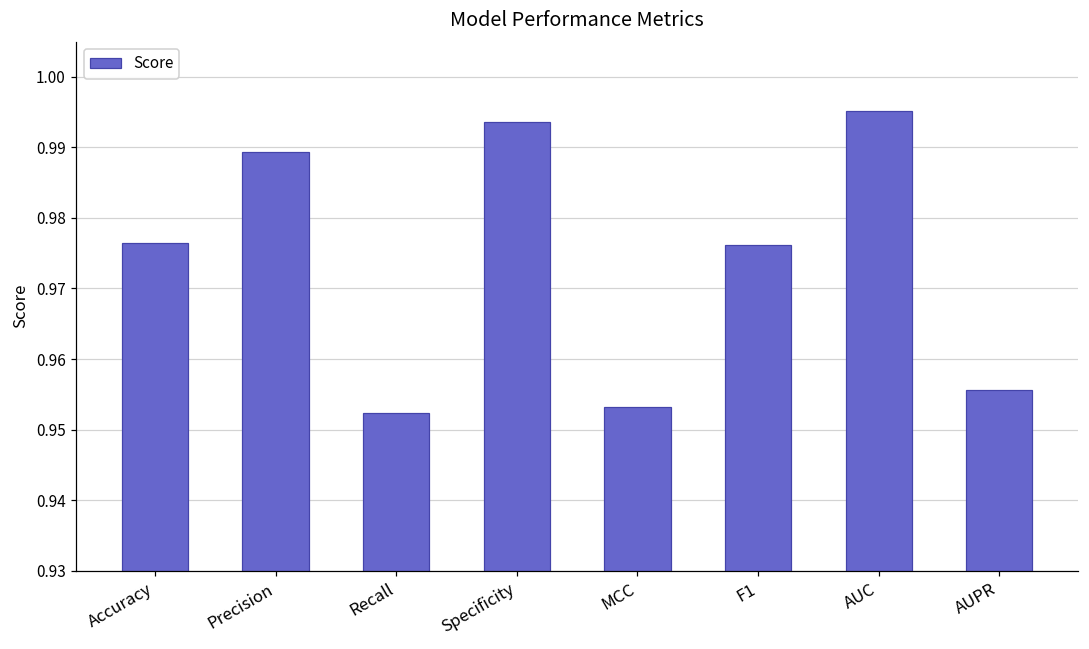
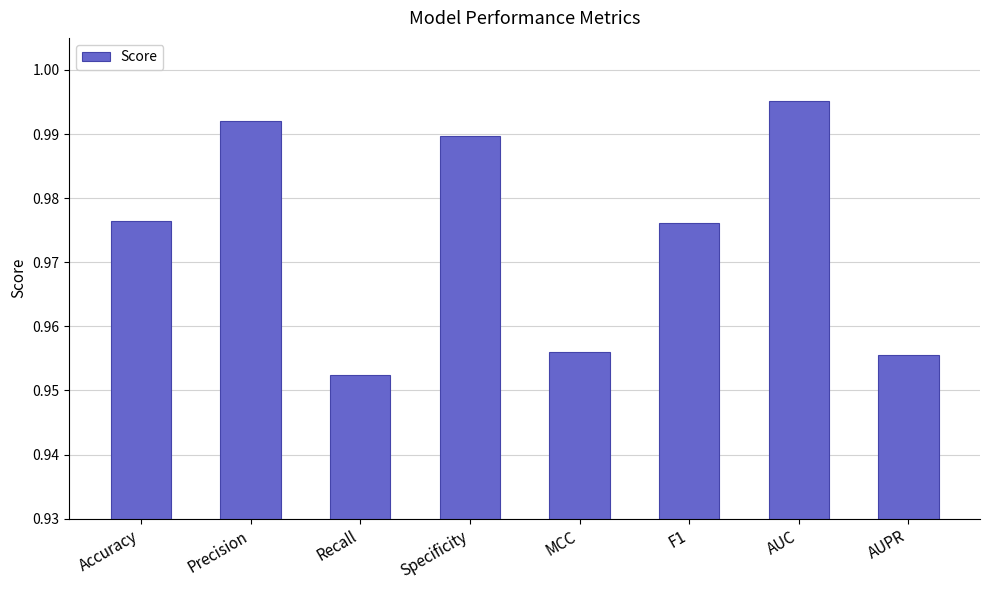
  {
    "Accuracy": 0.976,
-   "Precision": 0.989,
+   "Precision": 0.992,
    "Recall": 0.952,
-   "Specificity": 0.994,
-   "MCC": 0.953,
+   "Specificity": 0.990,
+   "MCC": 0.956,
    "F1": 0.976,
    "AUC": 0.995,
    "AUPR": 0.956
  }
